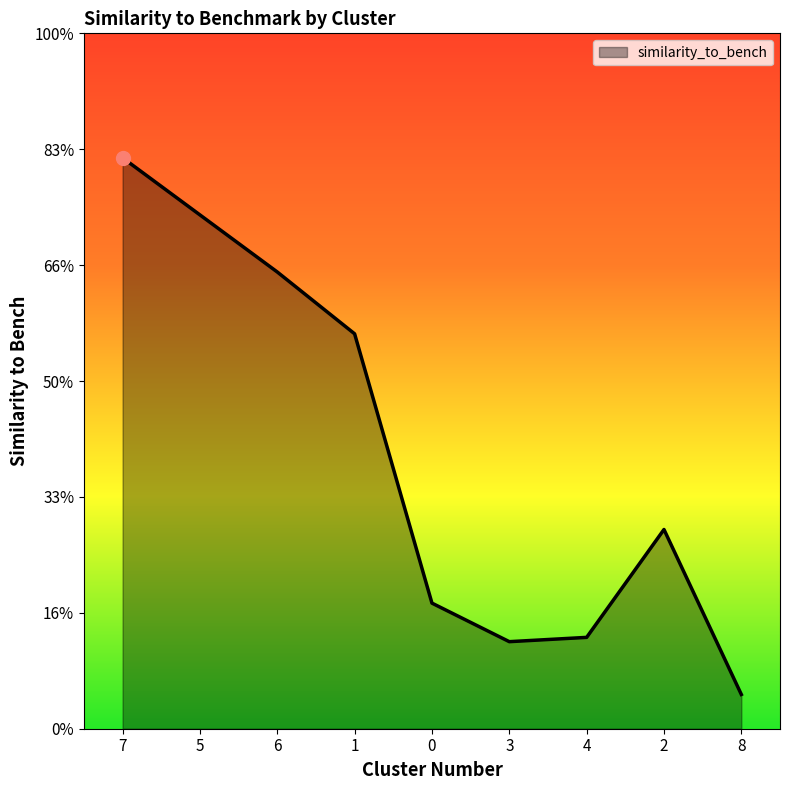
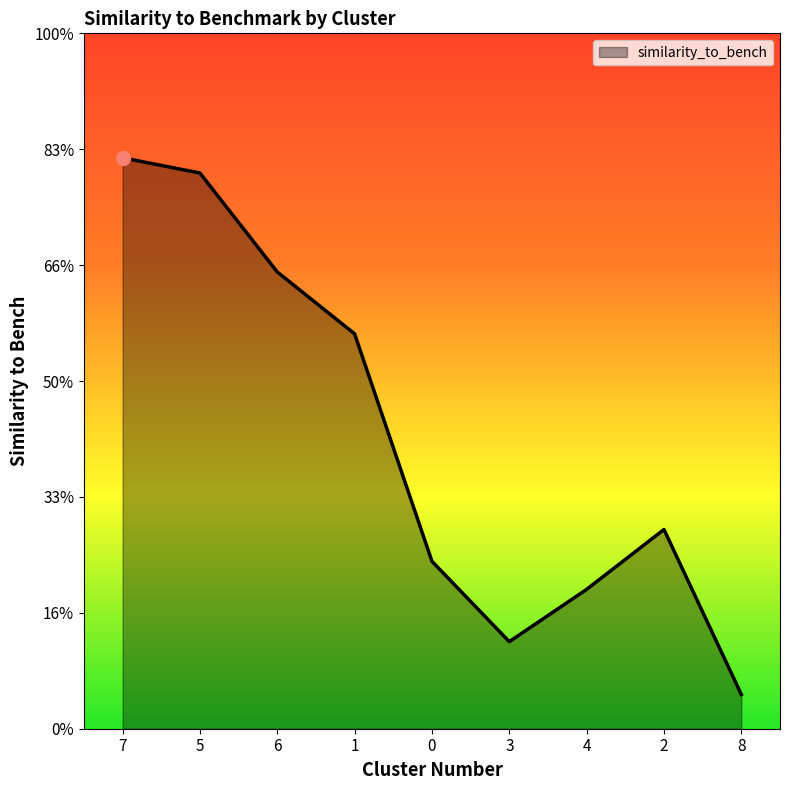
  {
    "similarity_to_bench": {
-     "5": "74%",
+     "5": "80%",
      "6": "66%",
      "1": "57%",
-     "0": "18%",
+     "0": "24%",
      "3": "13%",
-     "4": "13%",
+     "4": "20%",
      "2": "29%",
      "8": "5%"
    }
  }
